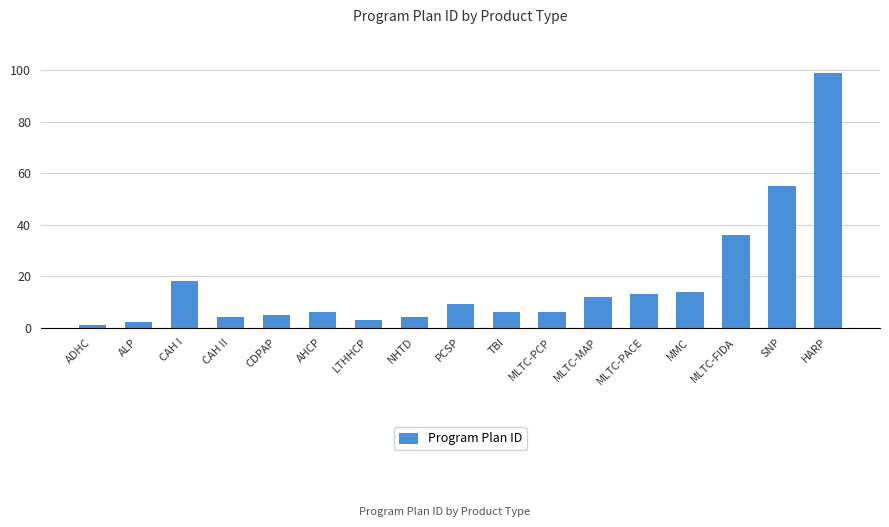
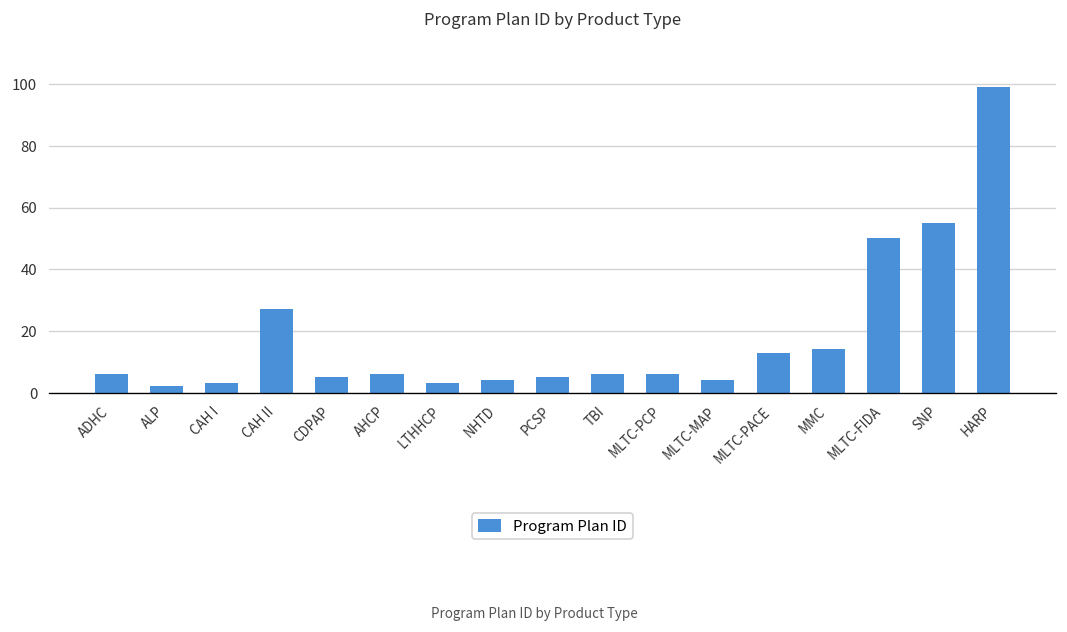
  {
-   "ADHC": 1,
+   "ADHC": 6,
    "ALP": 2,
-   "CAH I": 18,
-   "CAH II": 4,
+   "CAH I": 3,
+   "CAH II": 27,
    "CDPAP": 5,
    "AHCP": 6,
    "LTHHCP": 3,
    "NHTD": 4,
-   "PCSP": 9,
+   "PCSP": 5,
    "TBI": 6,
    "MLTC-PCP": 6,
-   "MLTC-MAP": 12,
+   "MLTC-MAP": 4,
    "MLTC-PACE": 13,
    "MMC": 14,
-   "MLTC-FIDA": 36,
+   "MLTC-FIDA": 50,
    "SNP": 55,
    "HARP": 99
  }
